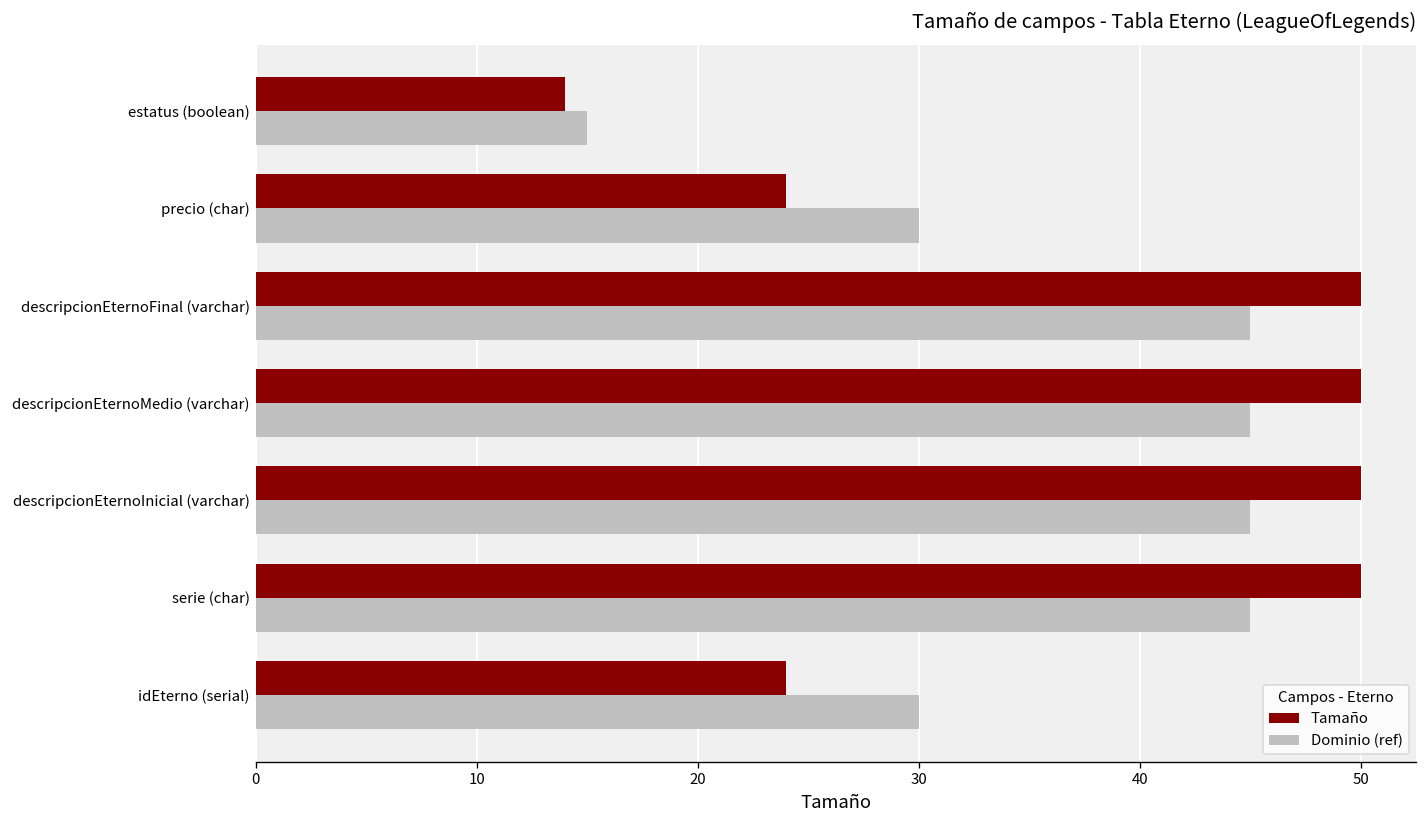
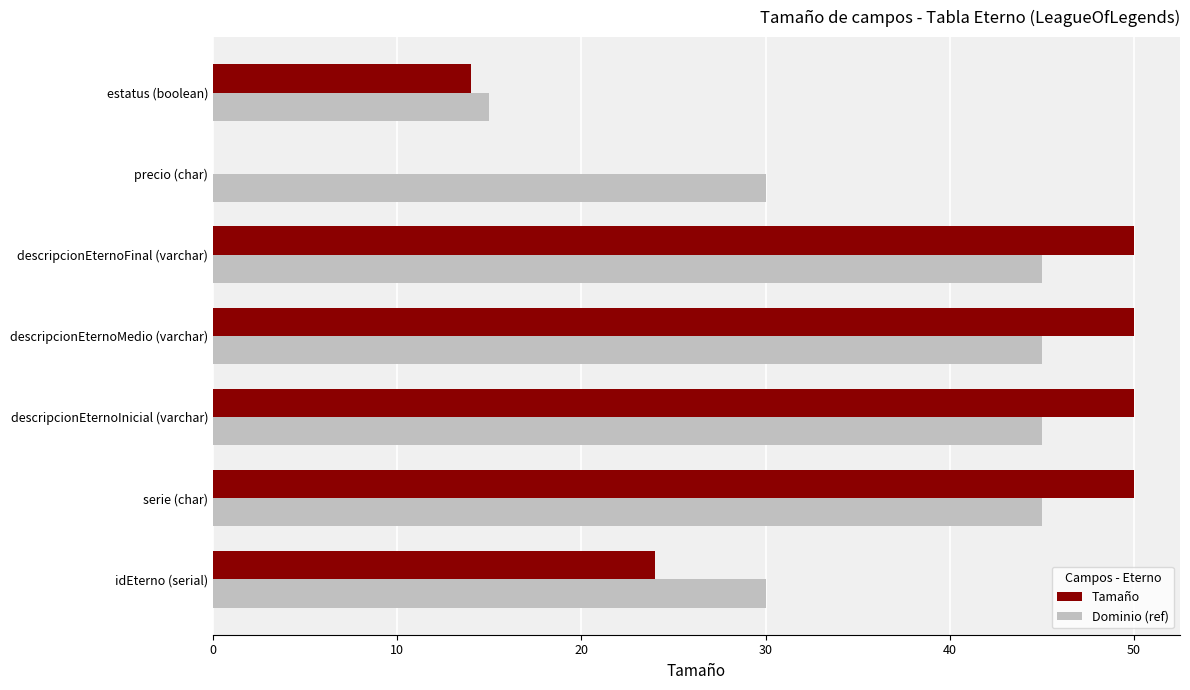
  {
    "Tamaño": {
      "estatus (boolean)": 14,
-     "precio (char)": 24,
+     "precio (char)": 0,
      "descripcionEternoFinal (varchar)": 50,
      "descripcionEternoMedio (varchar)": 50,
      "descripcionEternoInicial (varchar)": 50,
      "serie (char)": 50,
      "idEterno (serial)": 24
    },
    "Dominio (ref)": {
      "estatus (boolean)": 15,
      "precio (char)": 30,
      "descripcionEternoFinal (varchar)": 45,
      "descripcionEternoMedio (varchar)": 45,
      "descripcionEternoInicial (varchar)": 45,
      "serie (char)": 45,
      "idEterno (serial)": 30
    }
  }
